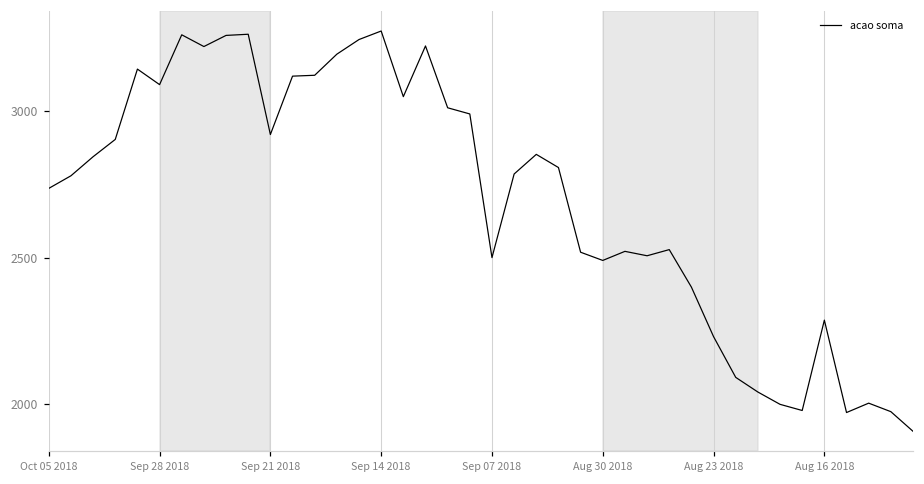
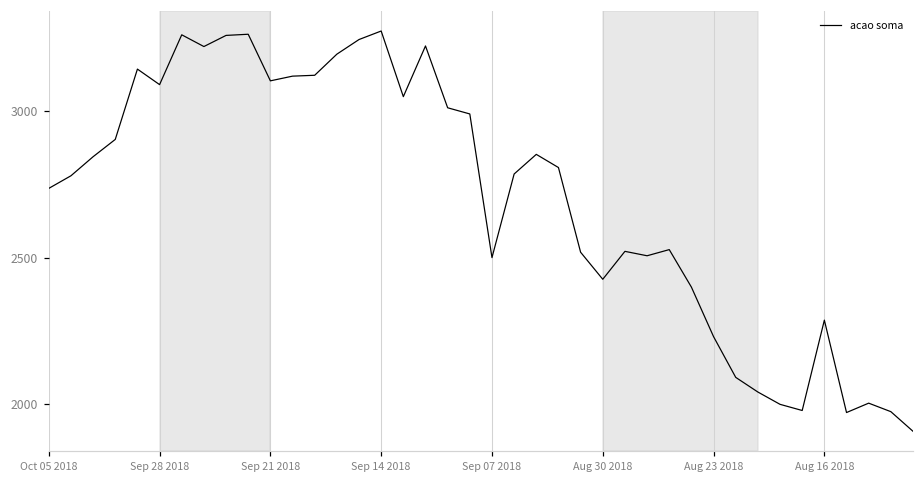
  {
    "Oct 05 2018": 2740,
    "Sep 28 2018": 3090,
-   "Sep 21 2018": 2920,
+   "Sep 21 2018": 3100,
    "Sep 14 2018": 3270,
    "Sep 07 2018": 2500,
-   "Aug 30 2018": 2490,
+   "Aug 30 2018": 2430,
    "Aug 23 2018": 2230,
    "Aug 16 2018": 2290
  }
